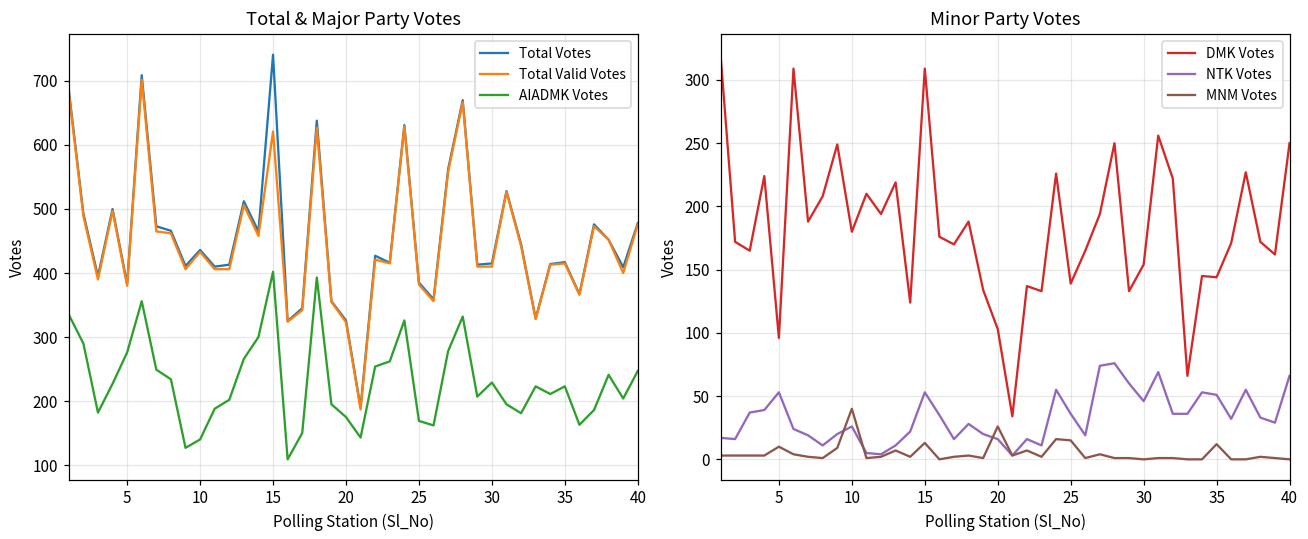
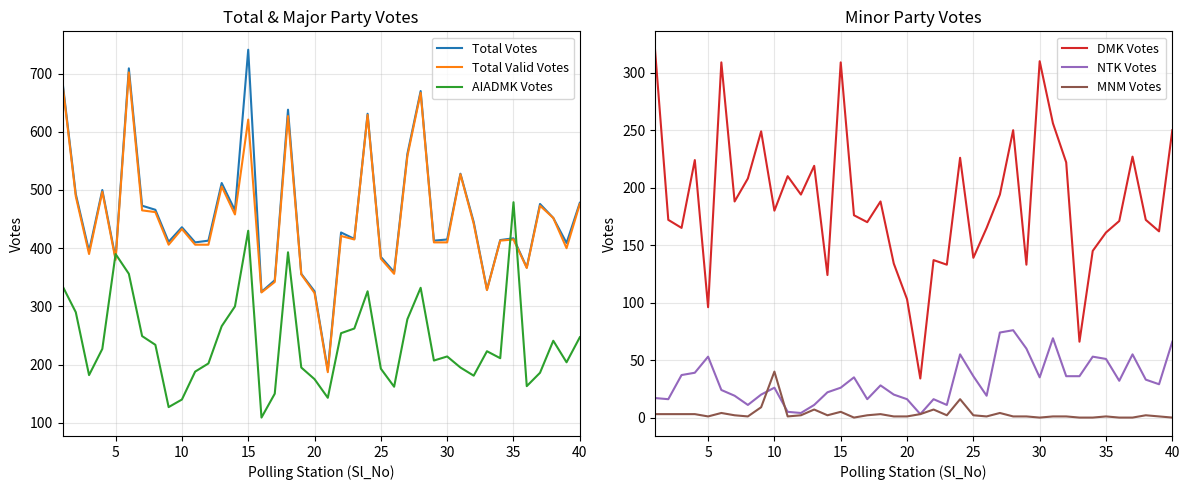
  {
    "Total & Major Party Votes": {
      "Total Votes": {
        "15": 740,
        "30": 420
      },
      "Total Valid Votes": {
        "15": 620,
        "30": 410
      },
      "AIADMK Votes": {
-       "5": 280,
+       "5": 390,
        "10": 140,
-       "15": 400,
+       "15": 430,
        "20": 180,
-       "25": 170,
-       "30": 230,
-       "35": 220,
+       "25": 190,
+       "30": 210,
+       "35": 480,
        "40": 250
      }
    },
    "Minor Party Votes": {
      "DMK Votes": {
        "5": 96,
        "10": 180,
        "15": 309,
        "20": 103,
        "25": 139,
-       "30": 154,
-       "35": 144,
+       "30": 310,
+       "35": 161,
        "40": 250
      },
      "NTK Votes": {
        "5": 53,
        "10": 26,
-       "15": 53,
+       "15": 26,
        "20": 16,
        "25": 36,
-       "30": 46,
+       "30": 35,
        "35": 51,
        "40": 66
      },
      "MNM Votes": {
-       "5": 10,
+       "5": 1,
        "10": 40,
-       "15": 13,
-       "20": 26,
-       "25": 15,
+       "15": 5,
+       "20": 1,
+       "25": 2,
        "30": 0,
-       "35": 12,
+       "35": 1,
        "40": 0
      }
    }
  }
